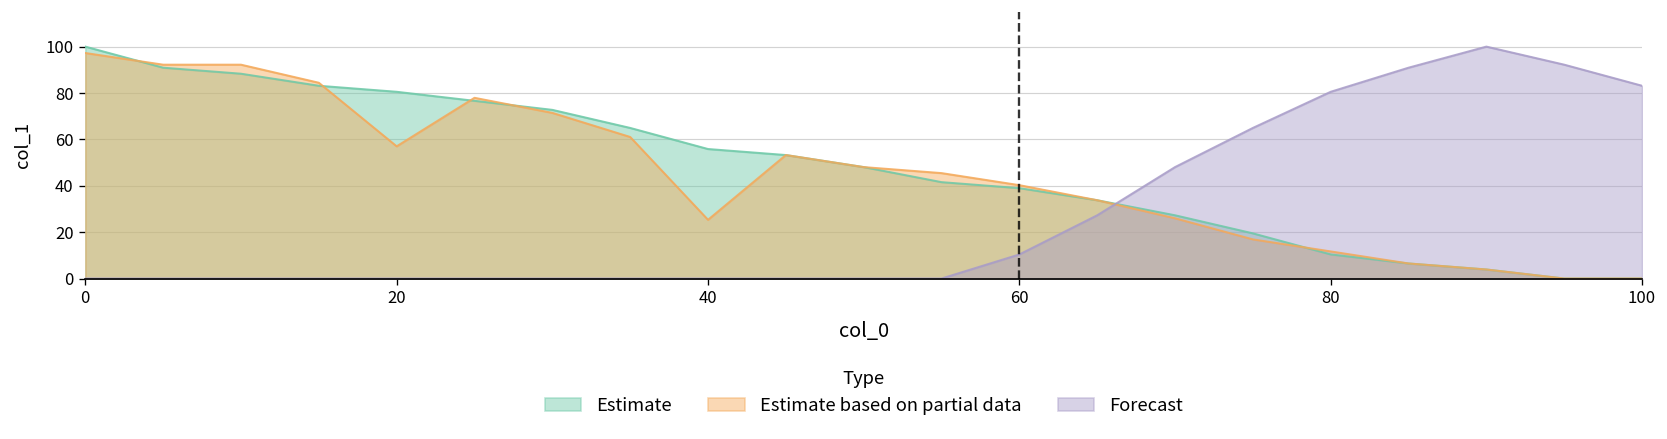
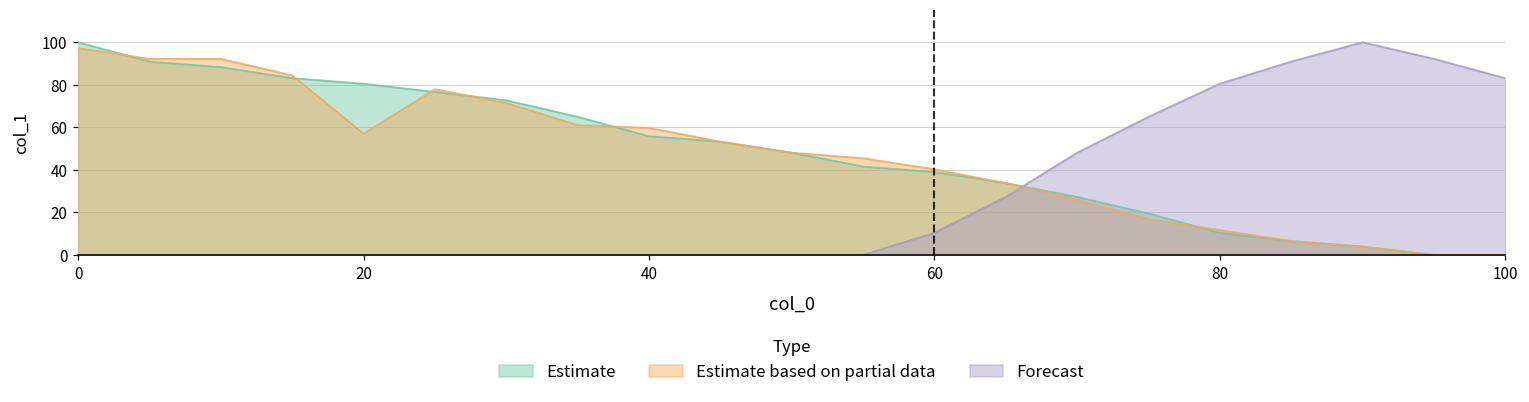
  {
    "Estimate based on partial data": {
      "0": 97,
      "20": 57,
-     "40": 25
+     "40": 60
    }
  }
